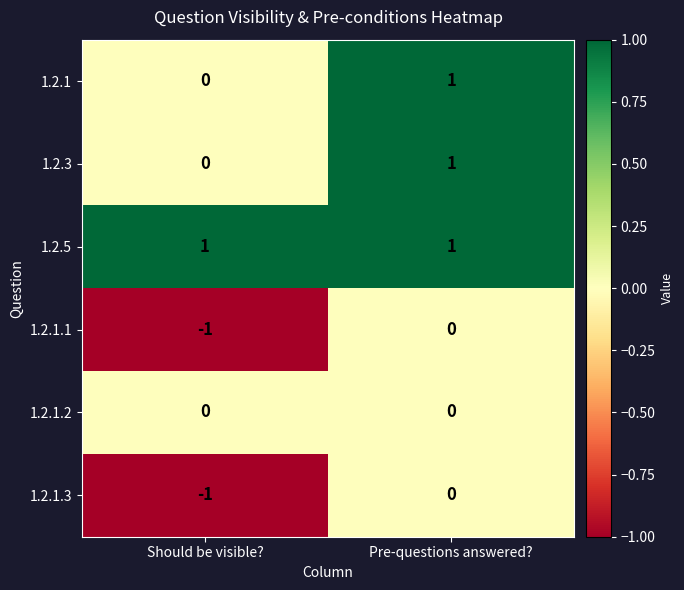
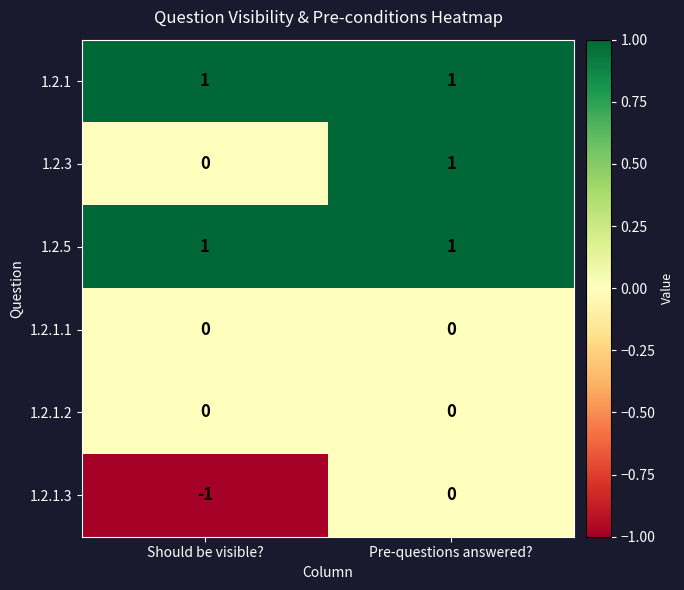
  {
    "1.2.1": {
-     "Should be visible?": 0,
+     "Should be visible?": 1,
      "Pre-questions answered?": 1
    },
    "1.2.3": {
      "Should be visible?": 0,
      "Pre-questions answered?": 1
    },
    "1.2.5": {
      "Should be visible?": 1,
      "Pre-questions answered?": 1
    },
    "1.2.1.1": {
-     "Should be visible?": -1,
+     "Should be visible?": 0,
      "Pre-questions answered?": 0
    },
    "1.2.1.2": {
      "Should be visible?": 0,
      "Pre-questions answered?": 0
    },
    "1.2.1.3": {
      "Should be visible?": -1,
      "Pre-questions answered?": 0
    }
  }
